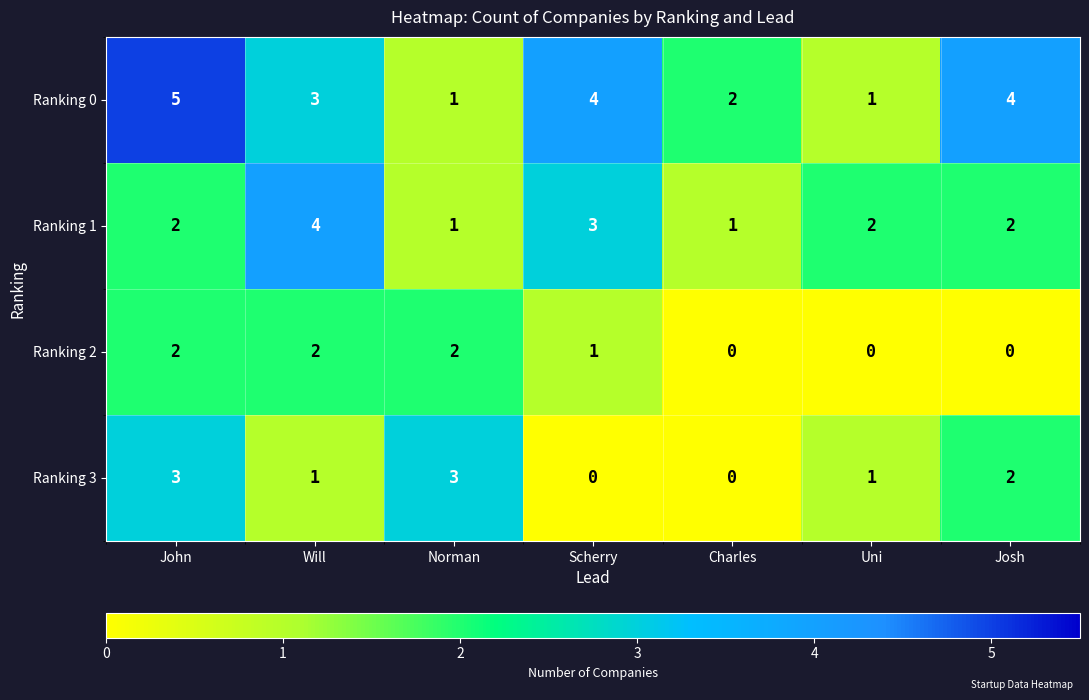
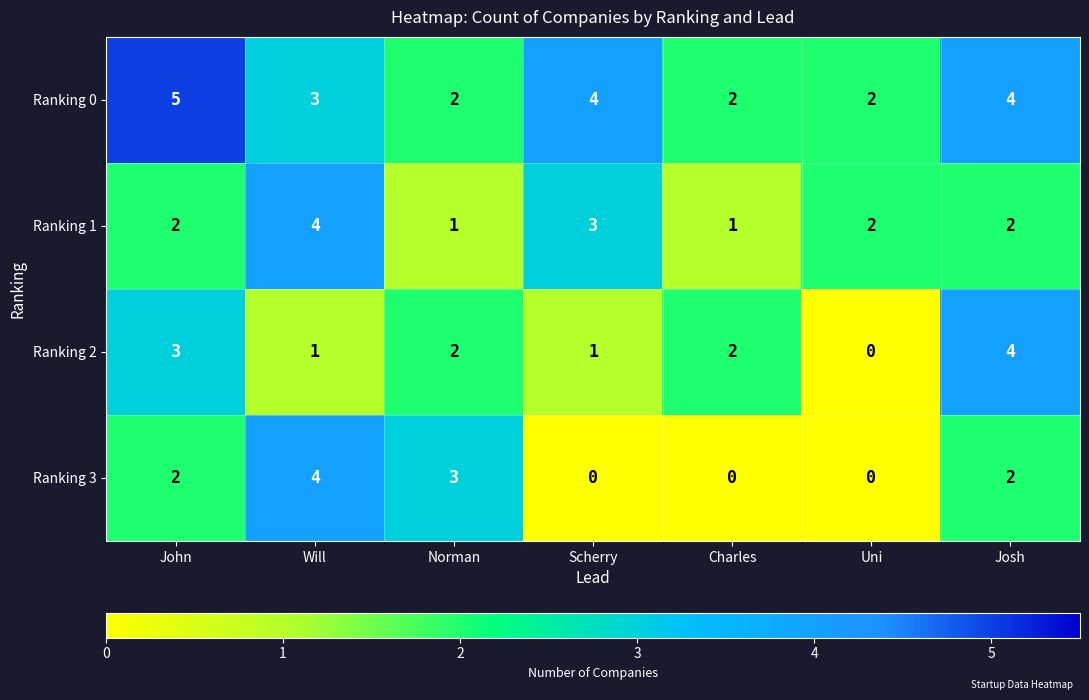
  {
    "Ranking 0": {
      "John": 5,
      "Will": 3,
-     "Norman": 1,
+     "Norman": 2,
      "Scherry": 4,
      "Charles": 2,
-     "Uni": 1,
+     "Uni": 2,
      "Josh": 4
    },
    "Ranking 1": {
      "John": 2,
      "Will": 4,
      "Norman": 1,
      "Scherry": 3,
      "Charles": 1,
      "Uni": 2,
      "Josh": 2
    },
    "Ranking 2": {
-     "John": 2,
-     "Will": 2,
+     "John": 3,
+     "Will": 1,
      "Norman": 2,
      "Scherry": 1,
-     "Charles": 0,
+     "Charles": 2,
      "Uni": 0,
-     "Josh": 0
+     "Josh": 4
    },
    "Ranking 3": {
-     "John": 3,
-     "Will": 1,
+     "John": 2,
+     "Will": 4,
      "Norman": 3,
      "Scherry": 0,
      "Charles": 0,
-     "Uni": 1,
+     "Uni": 0,
      "Josh": 2
    }
  }
